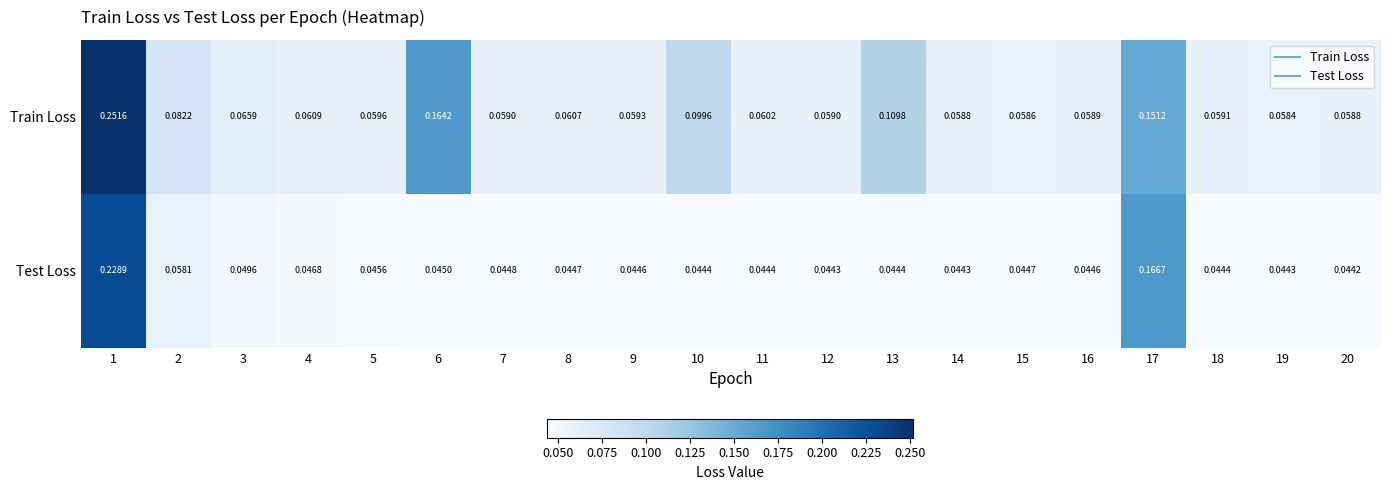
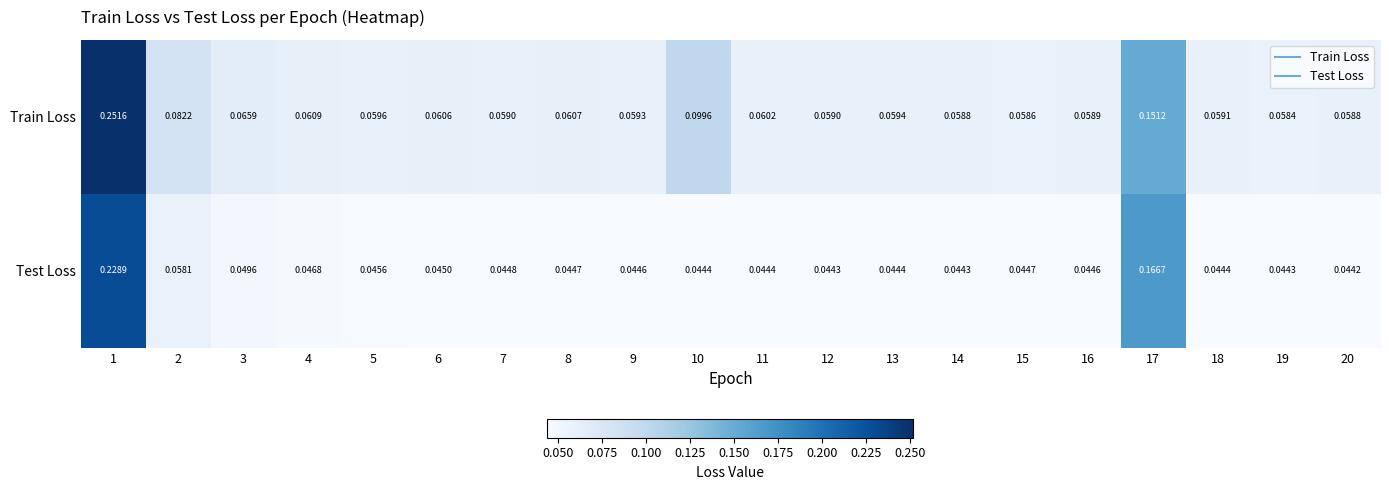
  {
    "Train Loss": {
      "1": 0.2516,
      "2": 0.0822,
      "3": 0.0659,
      "4": 0.0609,
      "5": 0.0596,
-     "6": 0.1642,
+     "6": 0.0606,
      "7": 0.0590,
      "8": 0.0607,
      "9": 0.0593,
      "10": 0.0996,
      "11": 0.0602,
      "12": 0.0590,
-     "13": 0.1098,
+     "13": 0.0594,
      "14": 0.0588,
      "15": 0.0586,
      "16": 0.0589,
      "17": 0.1512,
      "18": 0.0591,
      "19": 0.0584,
      "20": 0.0588
    },
    "Test Loss": {
      "1": 0.2289,
      "2": 0.0581,
      "3": 0.0496,
      "4": 0.0468,
      "5": 0.0456,
      "6": 0.0450,
      "7": 0.0448,
      "8": 0.0447,
      "9": 0.0446,
      "10": 0.0444,
      "11": 0.0444,
      "12": 0.0443,
      "13": 0.0444,
      "14": 0.0443,
      "15": 0.0447,
      "16": 0.0446,
      "17": 0.1667,
      "18": 0.0444,
      "19": 0.0443,
      "20": 0.0442
    }
  }
